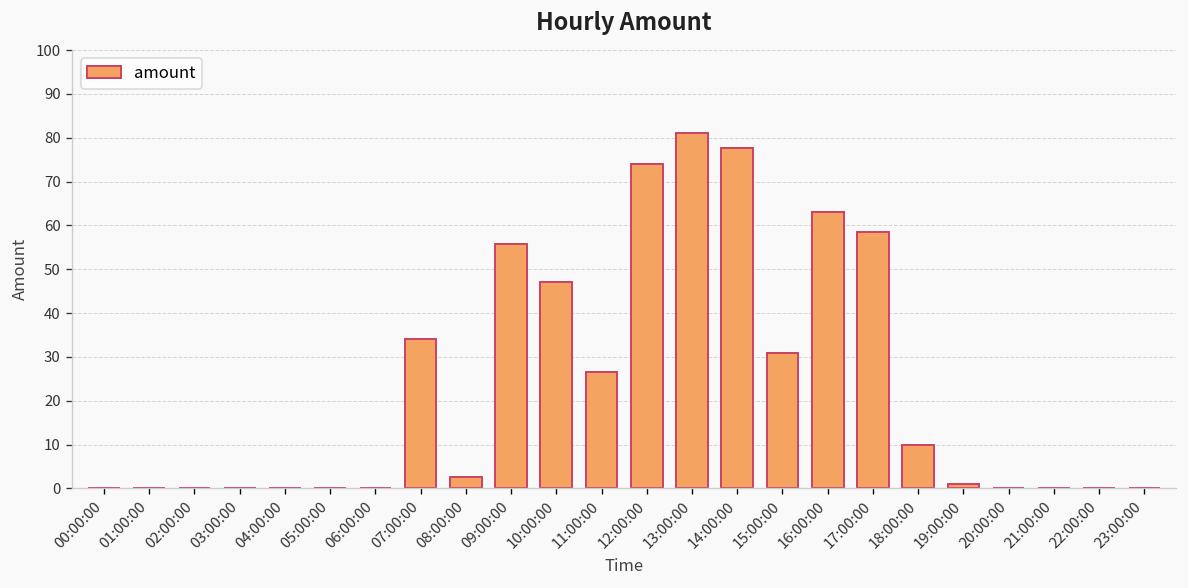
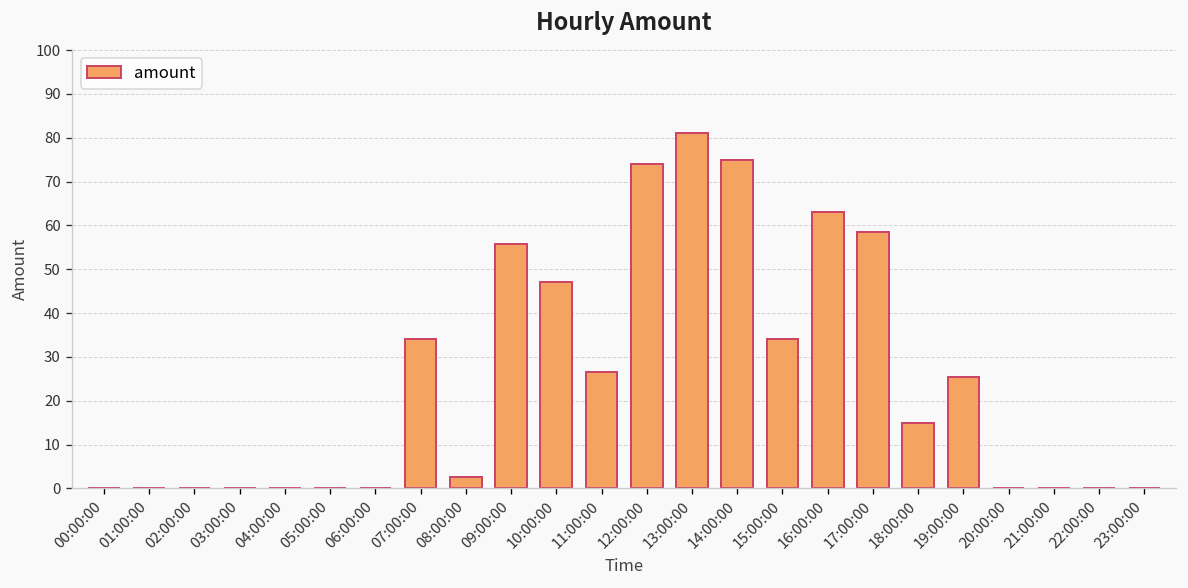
  {
    "00:00:00": 0,
    "01:00:00": 0,
    "02:00:00": 0,
    "03:00:00": 0,
    "04:00:00": 0,
    "05:00:00": 0,
    "06:00:00": 0,
    "07:00:00": 34,
    "08:00:00": 3,
    "09:00:00": 56,
    "10:00:00": 47,
    "11:00:00": 27,
    "12:00:00": 74,
    "13:00:00": 81,
-   "14:00:00": 78,
-   "15:00:00": 31,
+   "14:00:00": 75,
+   "15:00:00": 34,
    "16:00:00": 63,
    "17:00:00": 59,
-   "18:00:00": 10,
-   "19:00:00": 1,
+   "18:00:00": 15,
+   "19:00:00": 26,
    "20:00:00": 0,
    "21:00:00": 0,
    "22:00:00": 0,
    "23:00:00": 0
  }
